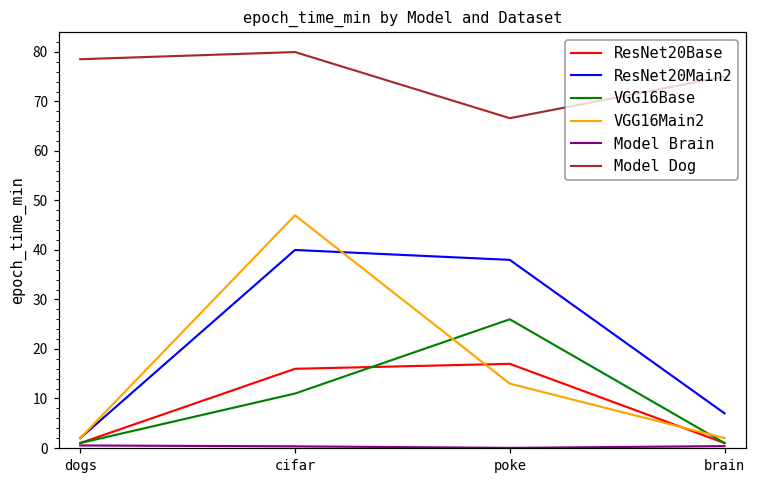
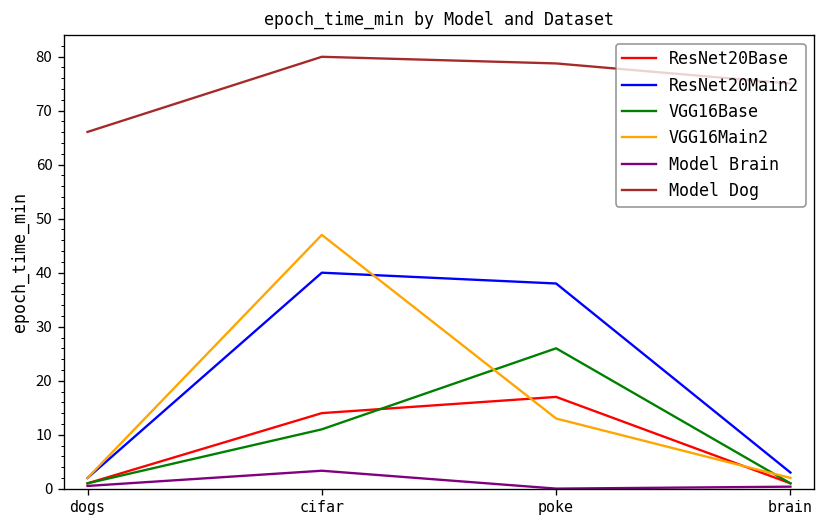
  {
    "ResNet20Base": {
-     "cifar": 16,
+     "cifar": 14,
      "poke": 17
    },
    "ResNet20Main2": {
      "cifar": 40,
      "poke": 38,
-     "brain": 7
+     "brain": 3
    },
    "VGG16Base": {
      "cifar": 11,
      "poke": 26
    },
    "VGG16Main2": {
      "cifar": 47,
      "poke": 13,
      "brain": 2
    },
    "Model Brain": {
-     "cifar": 0,
+     "cifar": 3,
      "poke": 0,
      "brain": 0
    },
    "Model Dog": {
-     "dogs": 79,
+     "dogs": 66,
      "cifar": 80,
-     "poke": 67
+     "poke": 79
    }
  }
